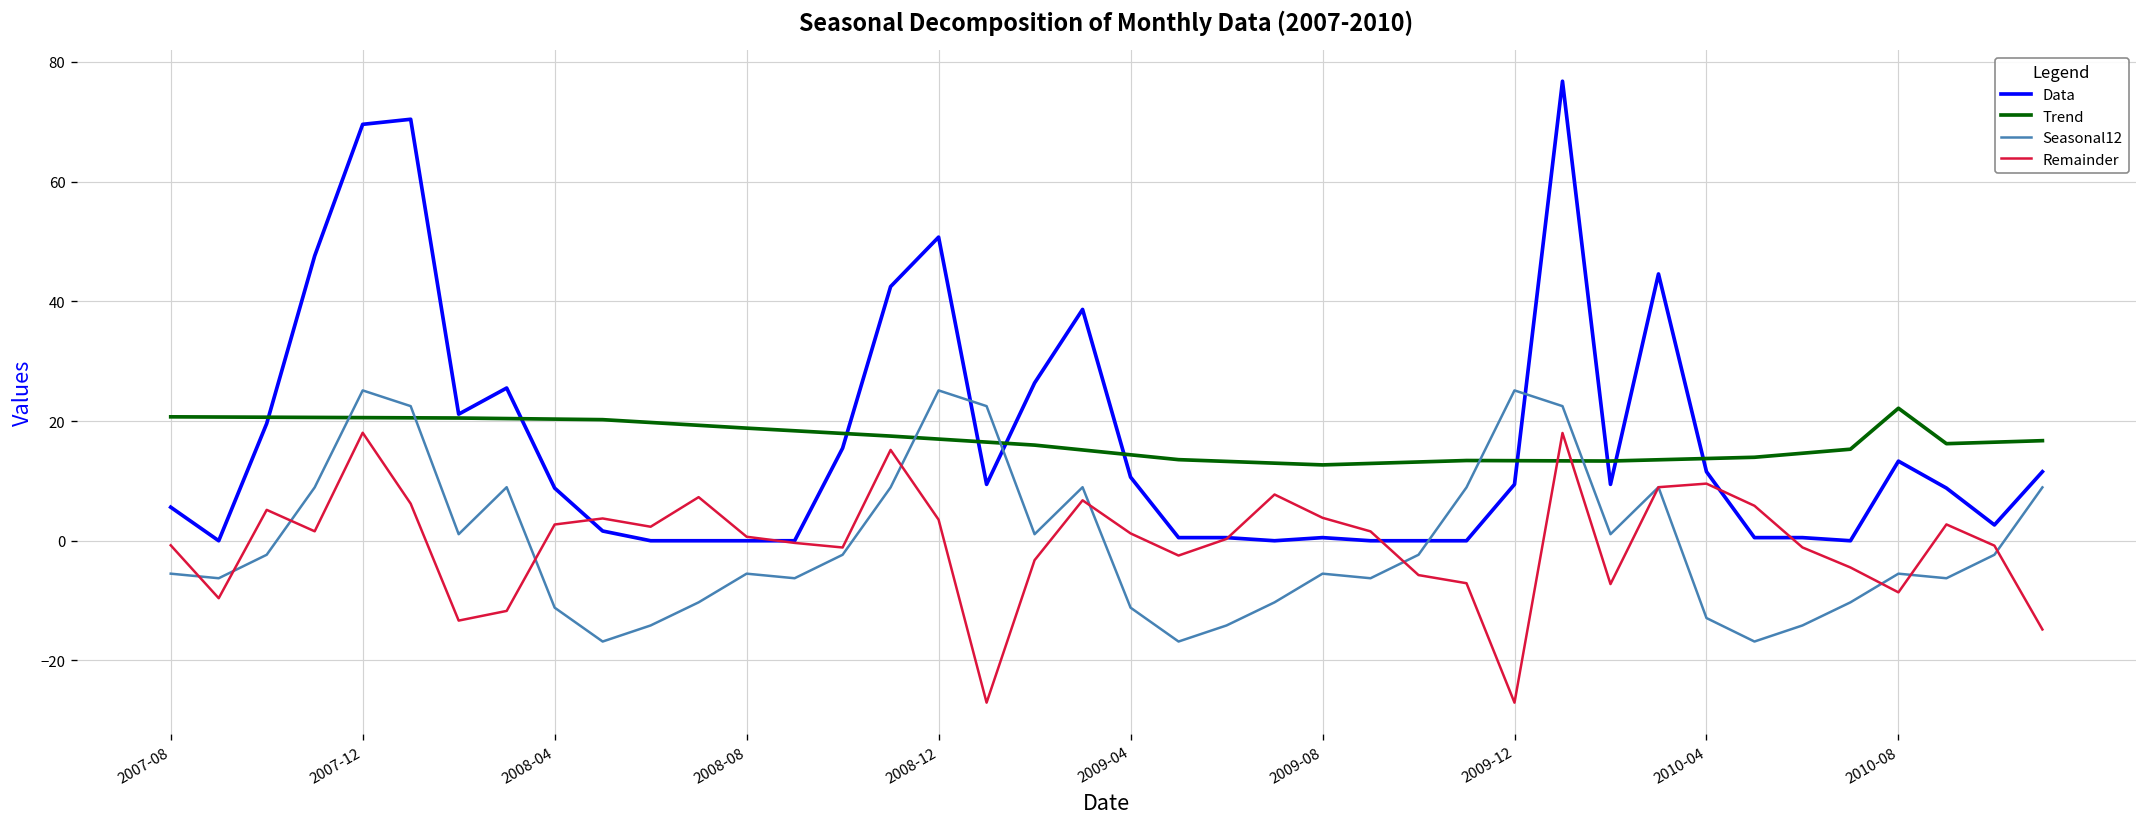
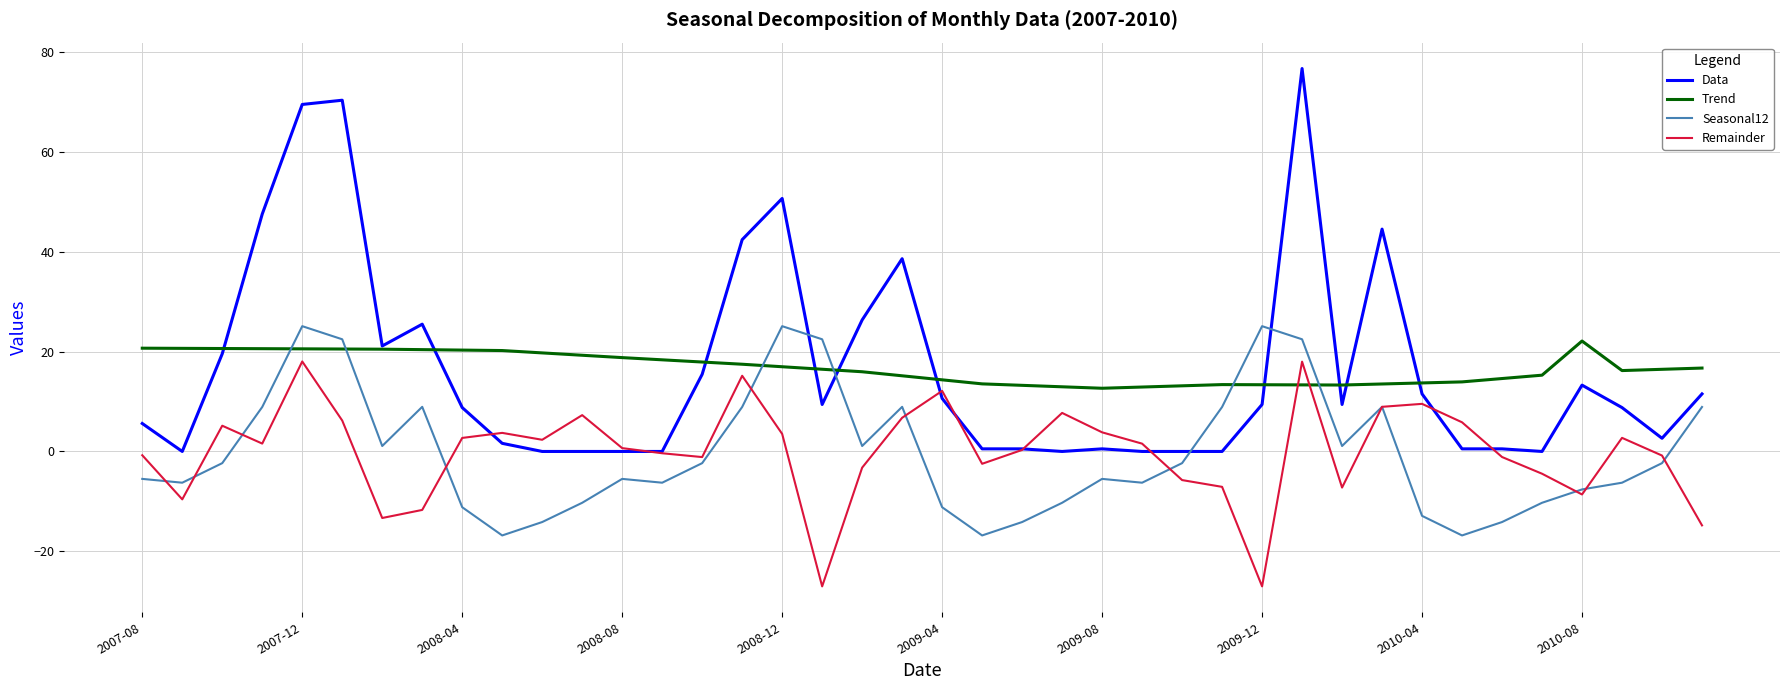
  {
    "Data": {
      "2007-08": 6,
      "2007-12": 70,
      "2008-04": 9,
      "2008-08": 0,
      "2008-12": 51,
      "2009-04": 11,
      "2009-08": 1,
      "2009-12": 9,
      "2010-04": 12,
      "2010-08": 13
    },
    "Trend": {
      "2007-08": 21,
      "2007-12": 21,
      "2008-04": 20,
      "2008-08": 19,
      "2008-12": 17,
      "2009-04": 14,
      "2009-08": 13,
      "2009-12": 13,
      "2010-04": 14,
      "2010-08": 22
    },
    "Seasonal12": {
      "2007-08": -5,
      "2007-12": 25,
      "2008-04": -11,
      "2008-08": -5,
      "2008-12": 25,
      "2009-04": -11,
      "2009-08": -5,
      "2009-12": 25,
      "2010-04": -13,
-     "2010-08": -5
+     "2010-08": -8
    },
    "Remainder": {
      "2007-08": -1,
      "2007-12": 18,
      "2008-04": 3,
      "2008-08": 1,
      "2008-12": 4,
-     "2009-04": 1,
+     "2009-04": 12,
      "2009-08": 4,
      "2009-12": -27,
      "2010-04": 10,
      "2010-08": -9
    }
  }
